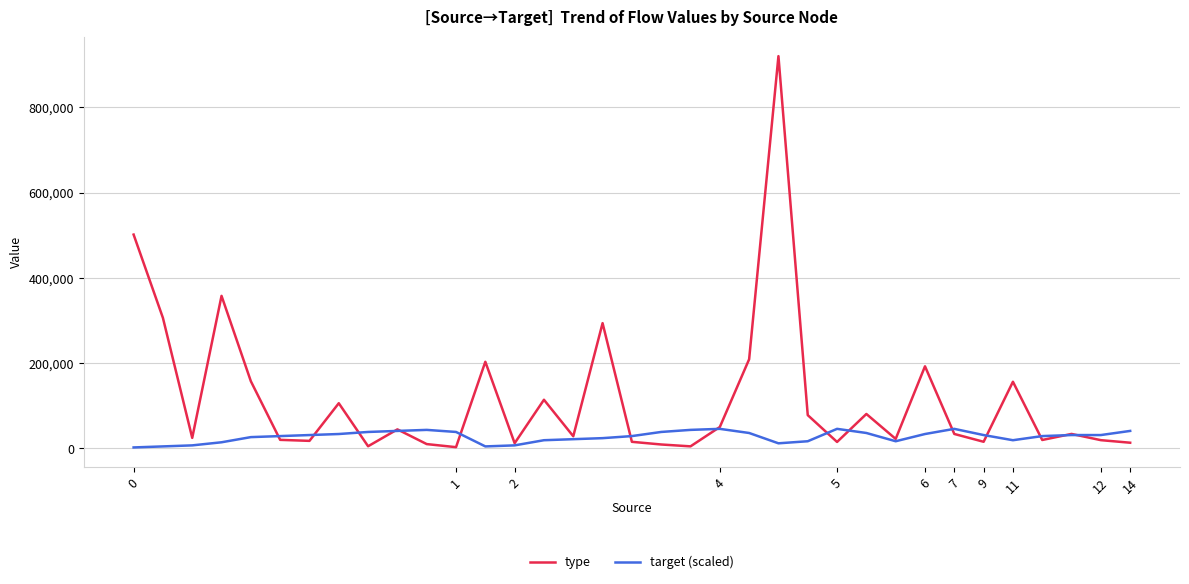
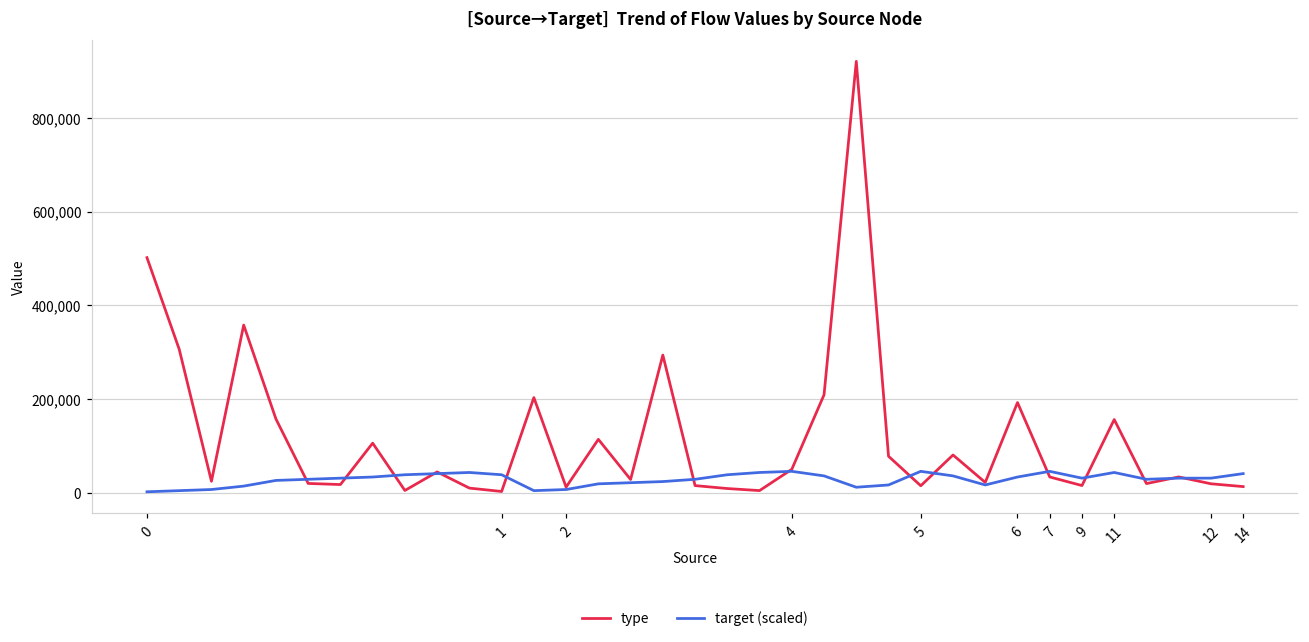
  {
    "type": {
      "0": "500,000",
      "11": "160,000"
    },
    "target (scaled)": {
      "0": "0",
-     "11": "20,000"
+     "11": "40,000"
    }
  }
